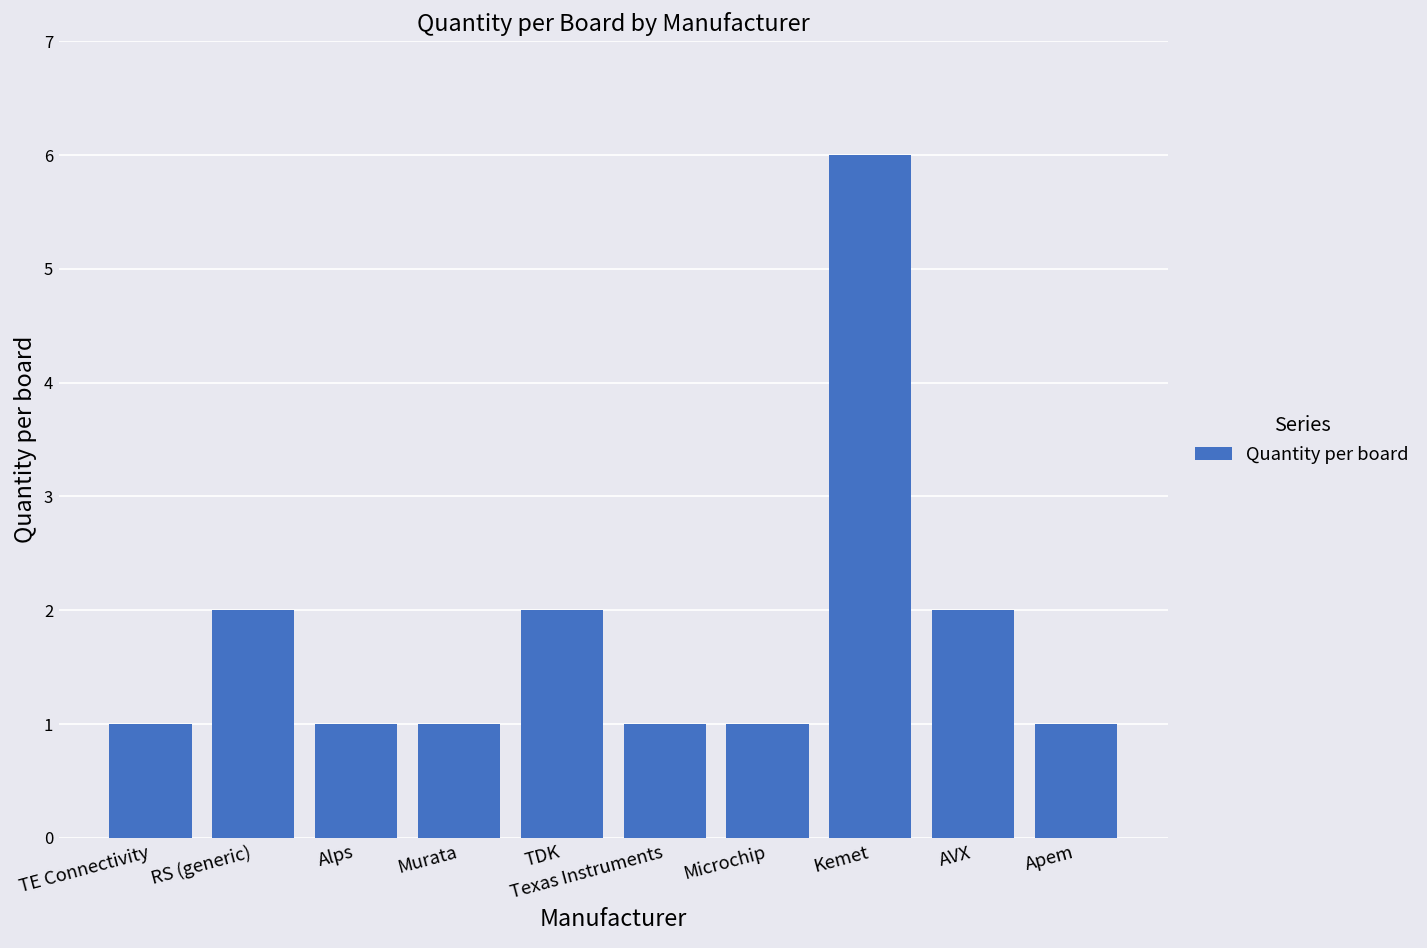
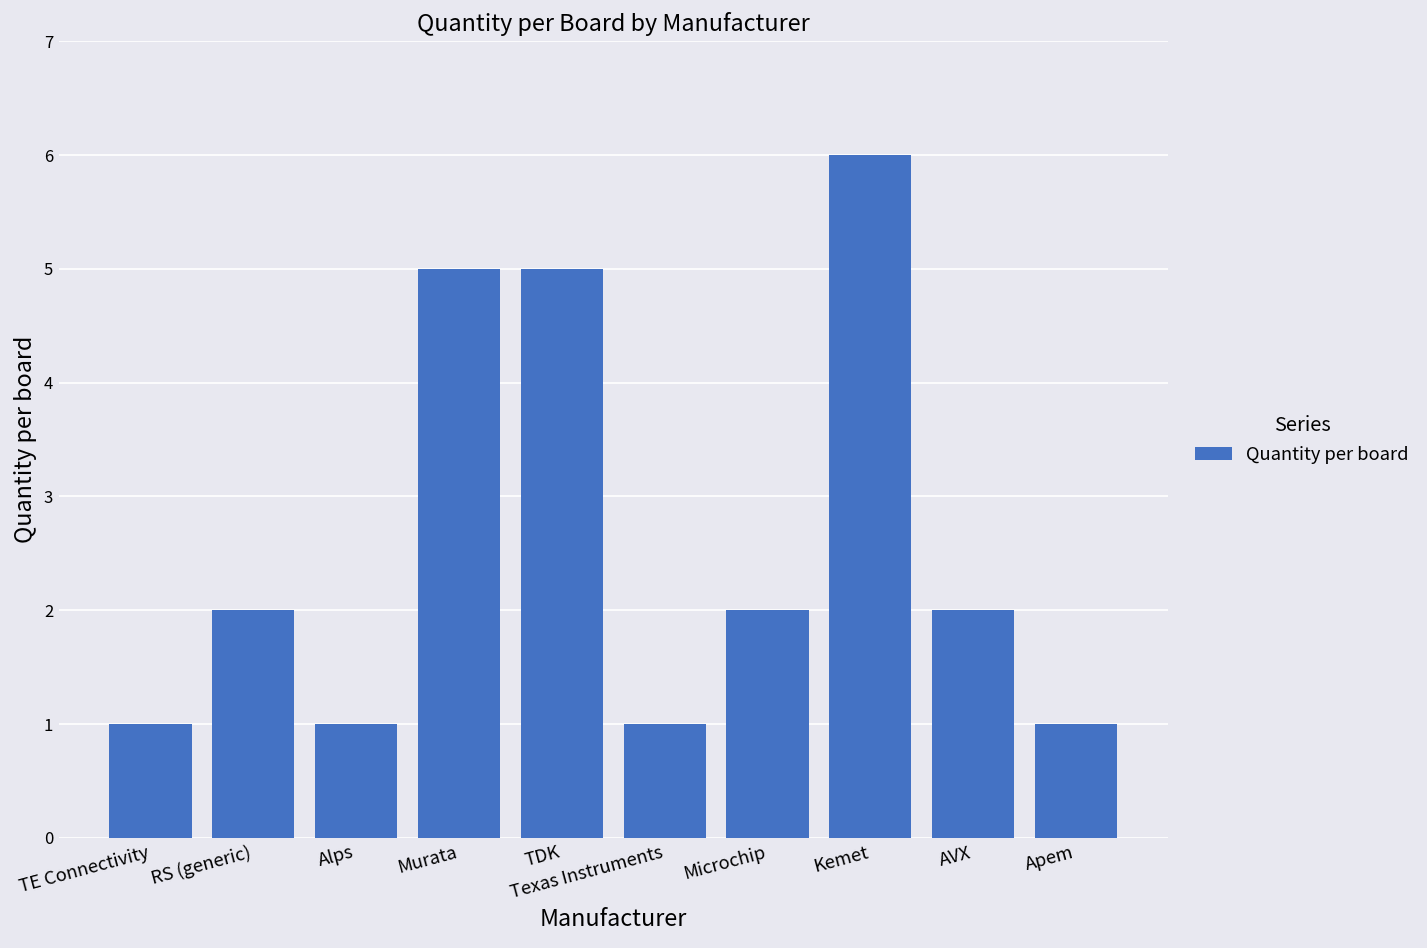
  {
    "TE Connectivity": 1,
    "RS (generic)": 2,
    "Alps": 1,
-   "Murata": 1,
-   "TDK": 2,
+   "Murata": 5,
+   "TDK": 5,
    "Texas Instruments": 1,
-   "Microchip": 1,
+   "Microchip": 2,
    "Kemet": 6,
    "AVX": 2,
    "Apem": 1
  }
